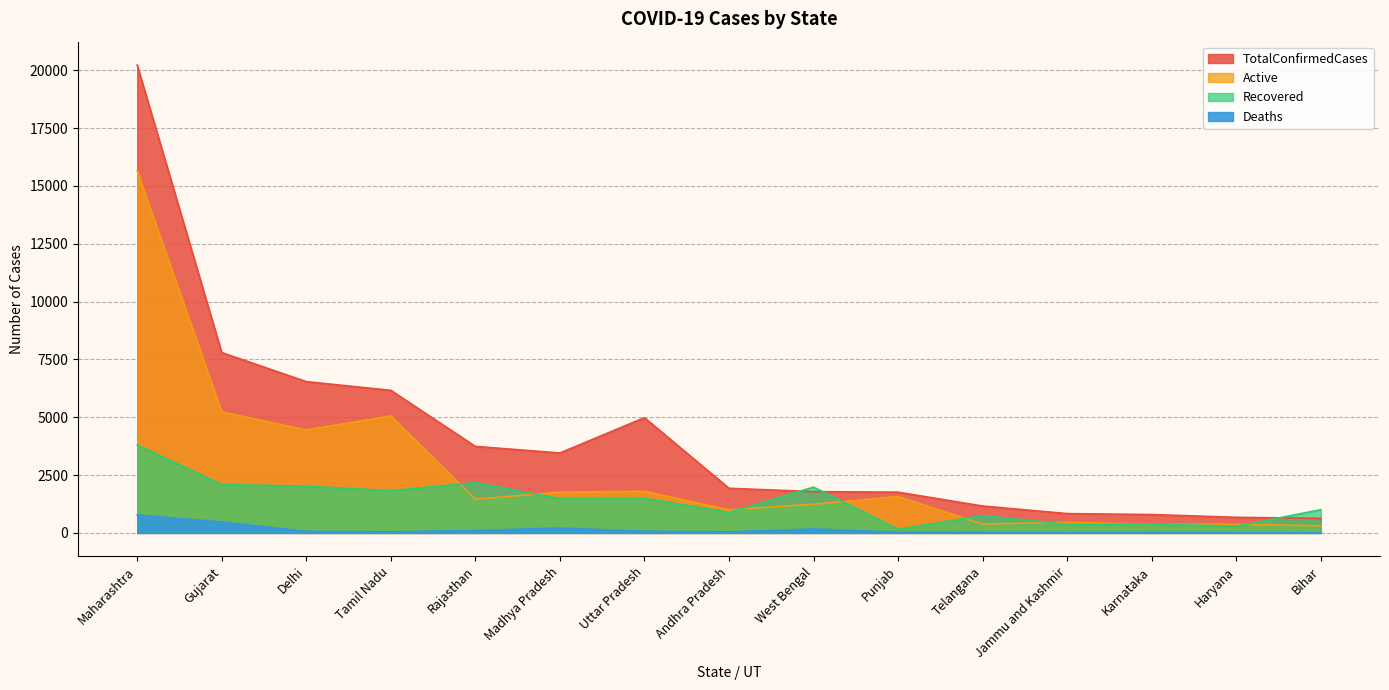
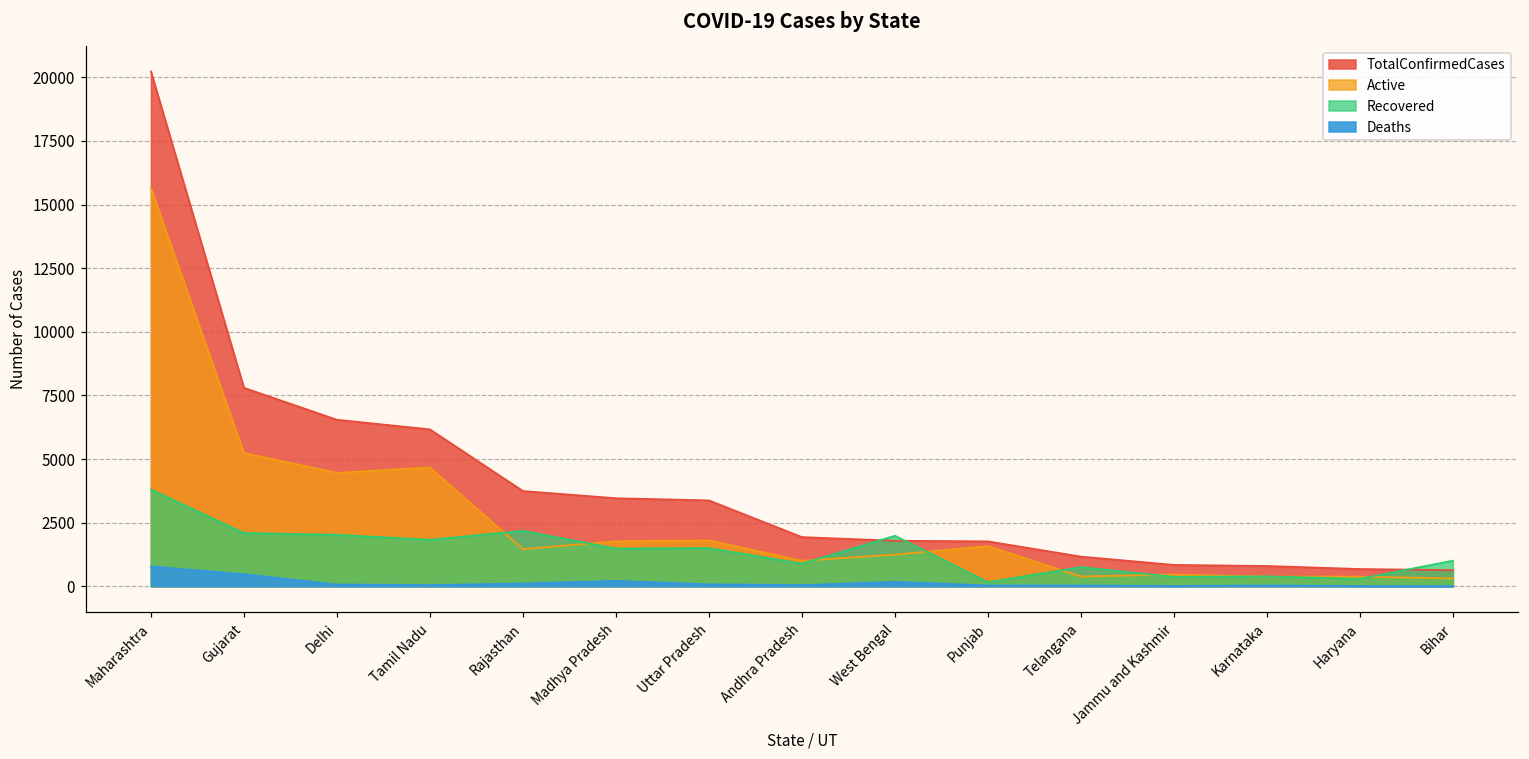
  {
    "TotalConfirmedCases": {
      "Maharashtra": 20200,
      "Gujarat": 7800,
      "Delhi": 6500,
      "Tamil Nadu": 6200,
      "Rajasthan": 3700,
      "Madhya Pradesh": 3500,
-     "Uttar Pradesh": 5000,
+     "Uttar Pradesh": 3400,
      "Andhra Pradesh": 1900,
      "West Bengal": 1800,
      "Punjab": 1800,
      "Telangana": 1200,
      "Jammu and Kashmir": 800,
      "Karnataka": 800,
      "Haryana": 700,
      "Bihar": 600
    },
    "Active": {
      "Maharashtra": 15600,
      "Gujarat": 5200,
      "Delhi": 4500,
-     "Tamil Nadu": 5100,
+     "Tamil Nadu": 4700,
      "Rajasthan": 1500,
      "Madhya Pradesh": 1800,
      "Uttar Pradesh": 1800,
      "Andhra Pradesh": 1000,
      "West Bengal": 1200,
      "Punjab": 1600,
      "Telangana": 400,
      "Bihar": 300
    },
    "Recovered": {
      "Maharashtra": 3800,
      "Gujarat": 2100,
      "Delhi": 2000,
      "Tamil Nadu": 1800,
      "Rajasthan": 2200,
      "Madhya Pradesh": 1500,
      "Uttar Pradesh": 1500,
      "Andhra Pradesh": 900,
      "West Bengal": 2000,
      "Punjab": 200,
      "Telangana": 800,
      "Bihar": 1000
    },
    "Deaths": {
      "Maharashtra": 800,
      "Gujarat": 500,
      "Delhi": 100,
      "Tamil Nadu": 0,
      "Rajasthan": 100,
      "Madhya Pradesh": 200,
      "Uttar Pradesh": 100,
      "Andhra Pradesh": 0,
      "West Bengal": 200,
      "Punjab": 0,
      "Telangana": 0,
      "Jammu and Kashmir": 0,
      "Karnataka": 0,
      "Haryana": 0,
      "Bihar": 0
    }
  }
